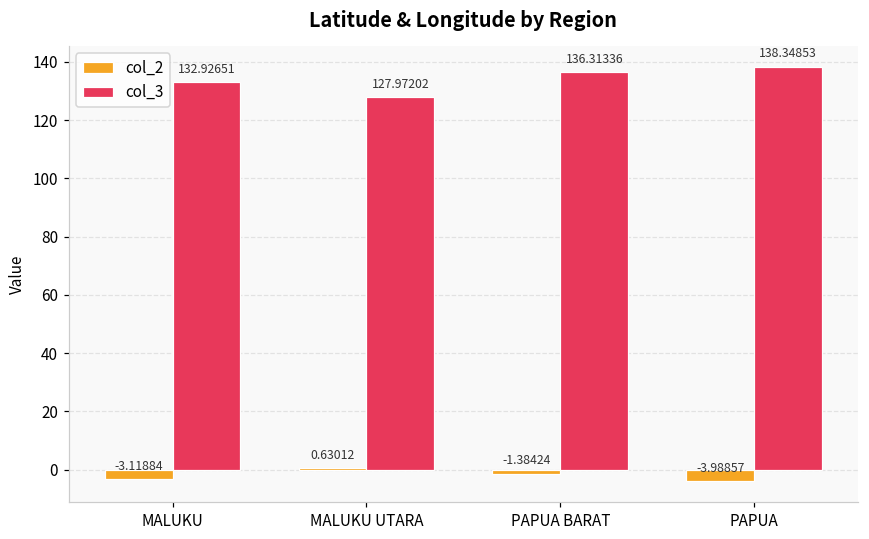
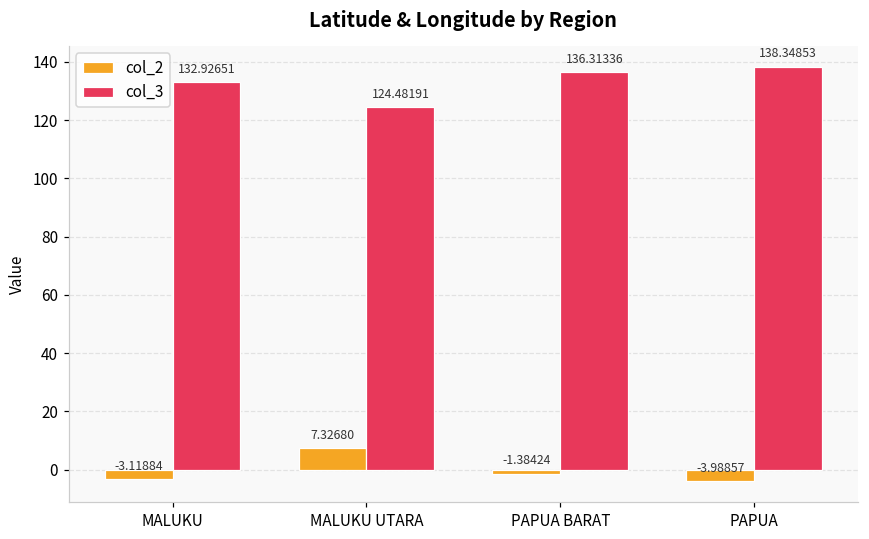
  {
    "col_2": {
      "MALUKU": -3.11884,
-     "MALUKU UTARA": 0.63012,
+     "MALUKU UTARA": 7.32680,
      "PAPUA BARAT": -1.38424,
      "PAPUA": -3.98857
    },
    "col_3": {
      "MALUKU": 132.92651,
-     "MALUKU UTARA": 127.97202,
+     "MALUKU UTARA": 124.48191,
      "PAPUA BARAT": 136.31336,
      "PAPUA": 138.34853
    }
  }
